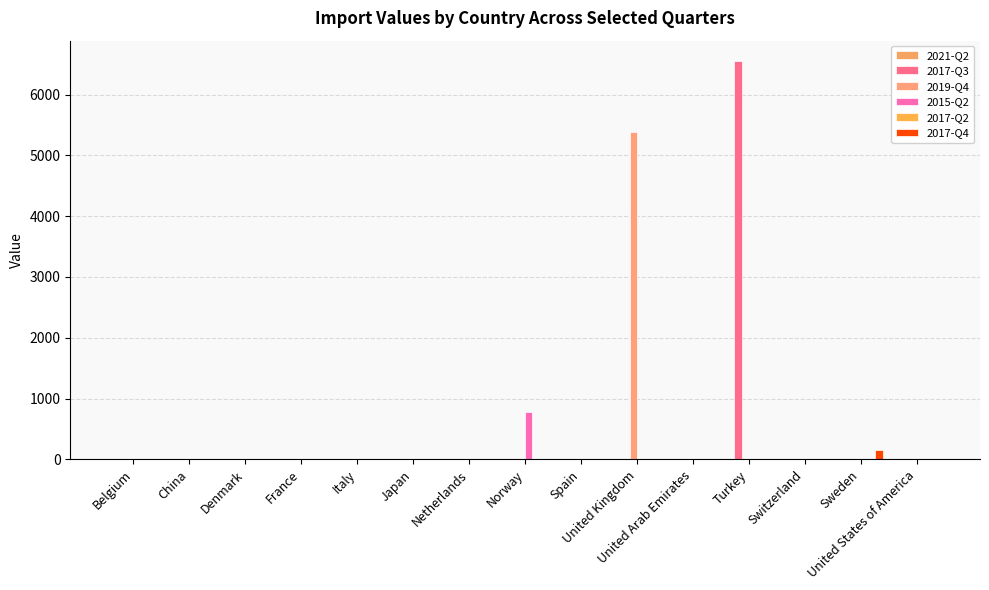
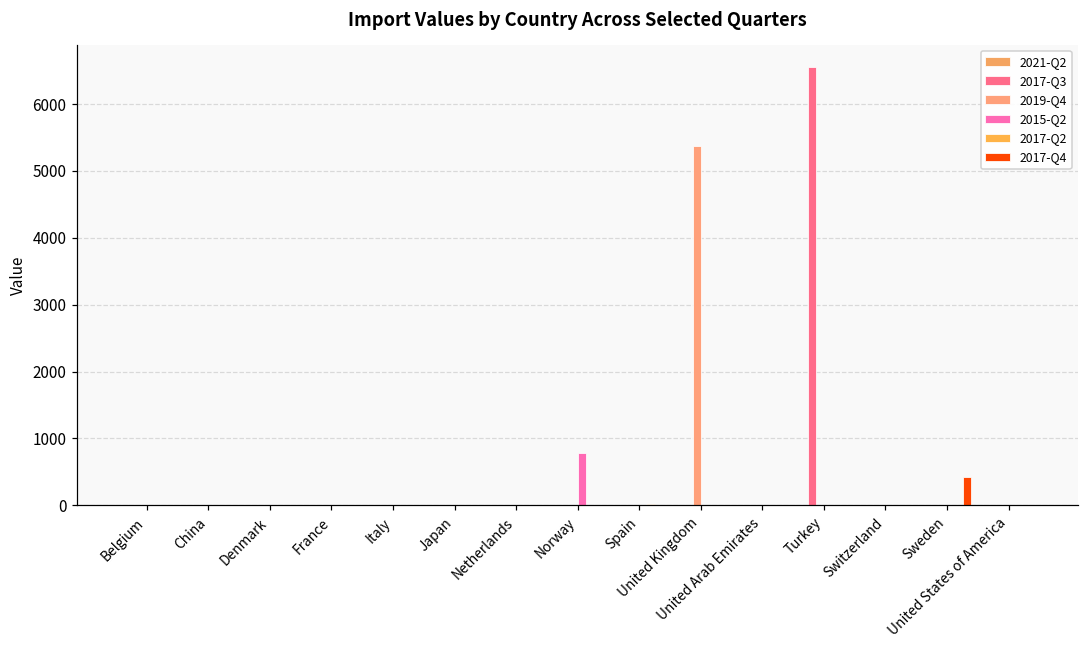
  {
    "2017-Q4": {
      "Belgium": 0,
      "China": 0,
      "Denmark": 0,
      "France": 0,
      "Italy": 0,
      "Japan": 0,
      "Netherlands": 0,
      "Norway": 0,
      "Spain": 0,
      "United Kingdom": 0,
      "United Arab Emirates": 0,
      "Turkey": 0,
      "Switzerland": 0,
-     "Sweden": 200,
+     "Sweden": 400,
      "United States of America": 0
    }
  }
